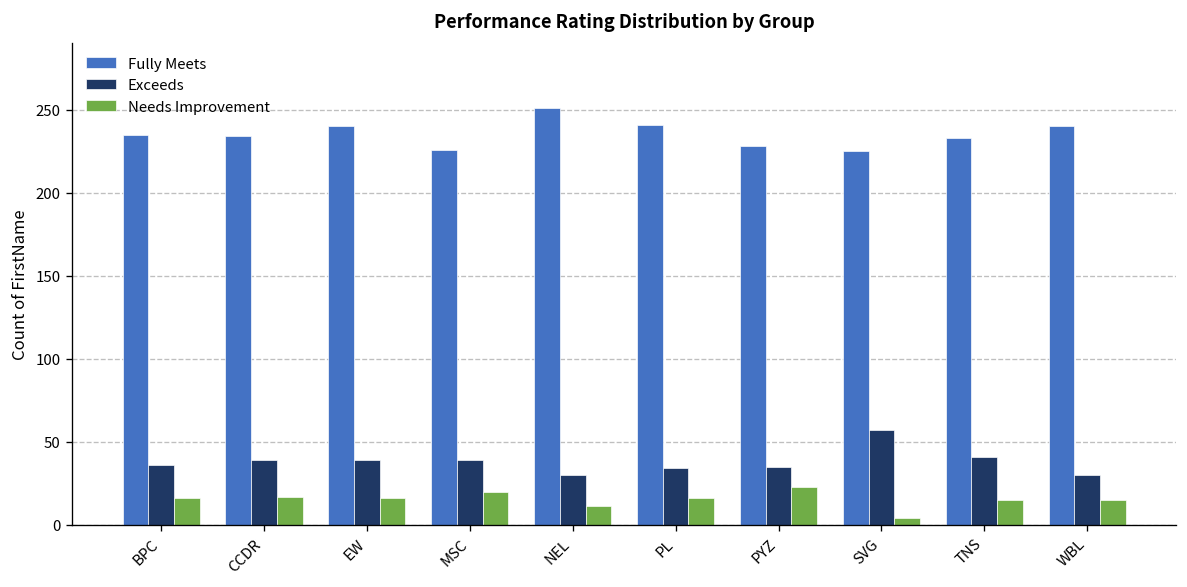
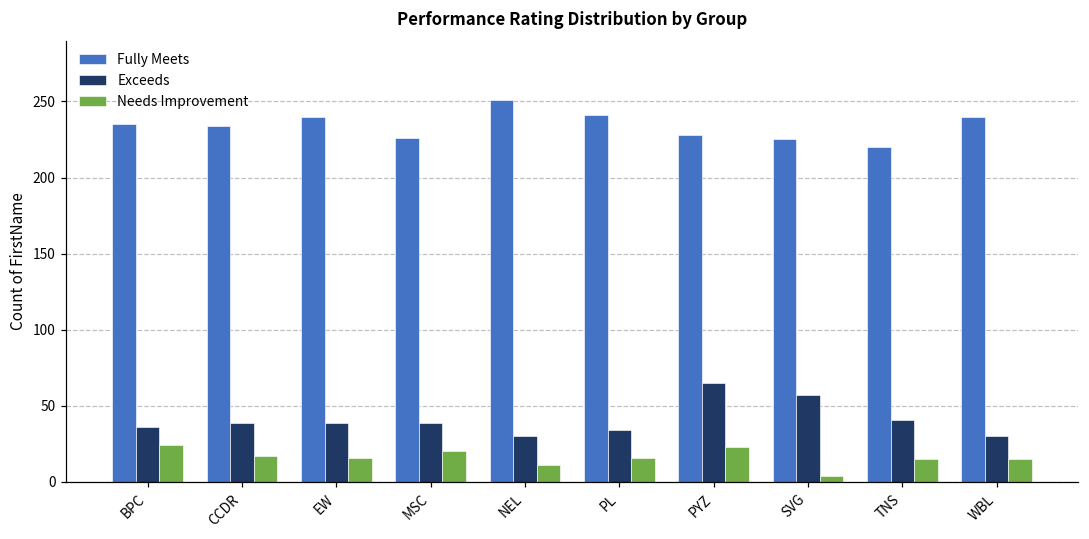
  {
    "Fully Meets": {
      "BPC": 235,
      "CCDR": 234,
      "EW": 240,
      "MSC": 226,
      "NEL": 251,
      "PL": 241,
      "PYZ": 228,
      "SVG": 225,
-     "TNS": 233,
+     "TNS": 220,
      "WBL": 240
    },
    "Exceeds": {
      "BPC": 36,
      "CCDR": 39,
      "EW": 39,
      "MSC": 39,
      "NEL": 30,
      "PL": 34,
-     "PYZ": 35,
+     "PYZ": 65,
      "SVG": 57,
      "TNS": 41,
      "WBL": 30
    },
    "Needs Improvement": {
-     "BPC": 16,
+     "BPC": 24,
      "CCDR": 17,
      "EW": 16,
      "MSC": 20,
      "NEL": 11,
      "PL": 16,
      "PYZ": 23,
      "SVG": 4,
      "TNS": 15,
      "WBL": 15
    }
  }
